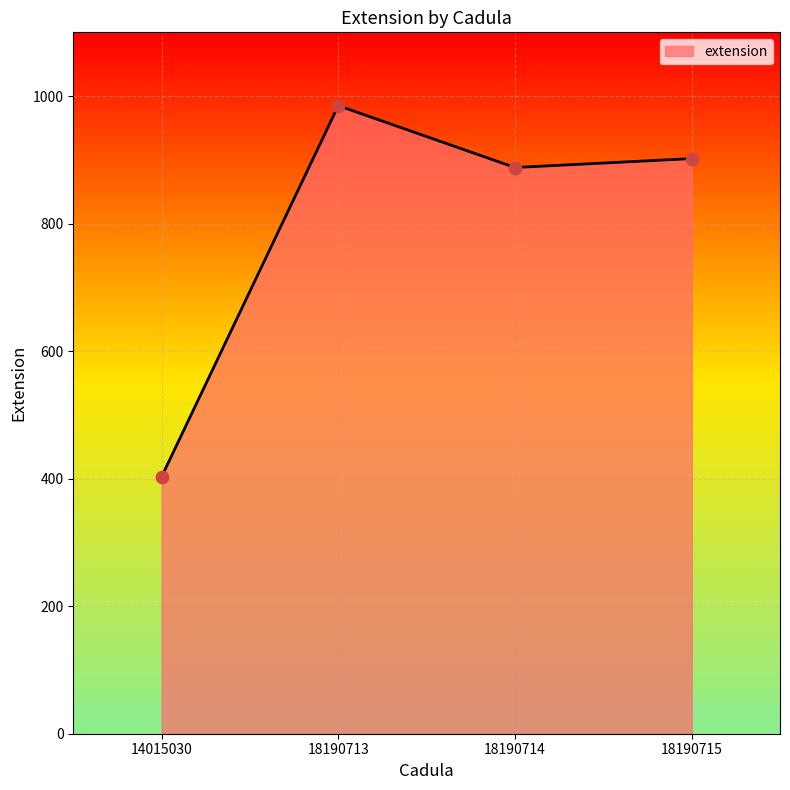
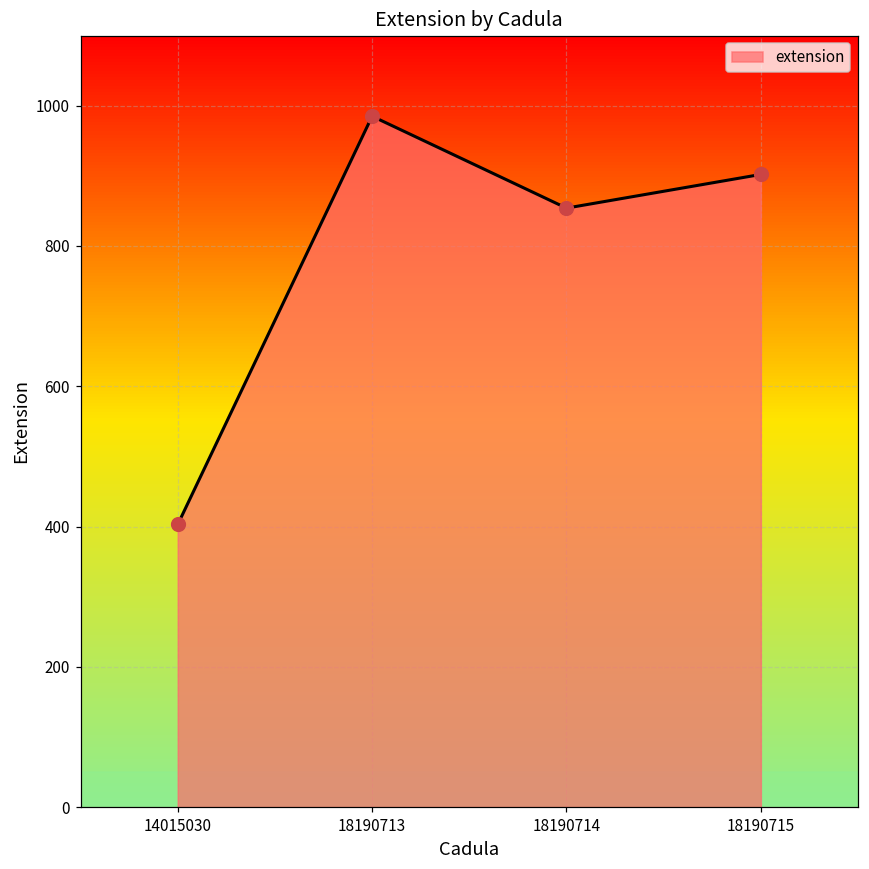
  {
    "14015030": 400,
    "18190713": 990,
-   "18190714": 890,
+   "18190714": 850,
    "18190715": 900
  }
